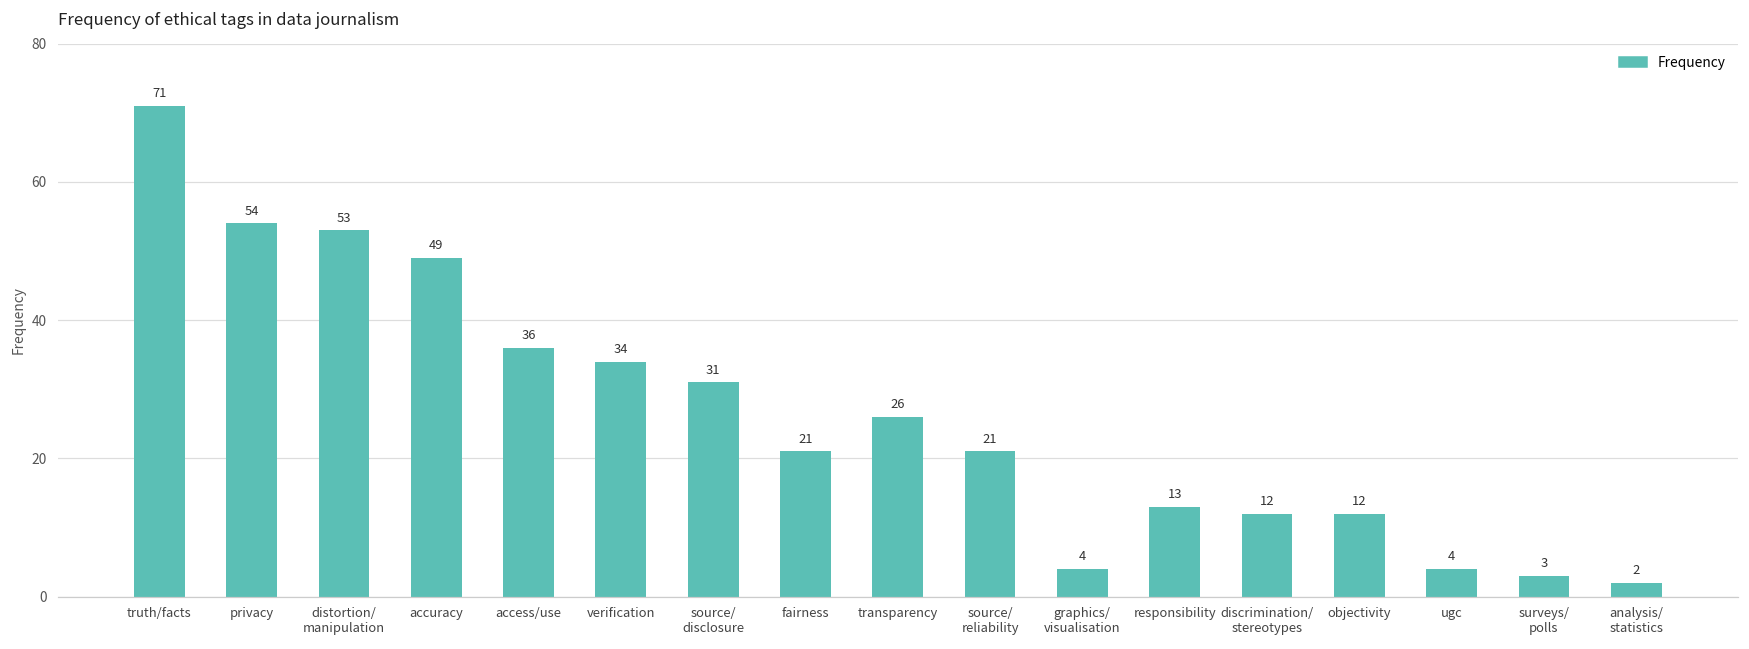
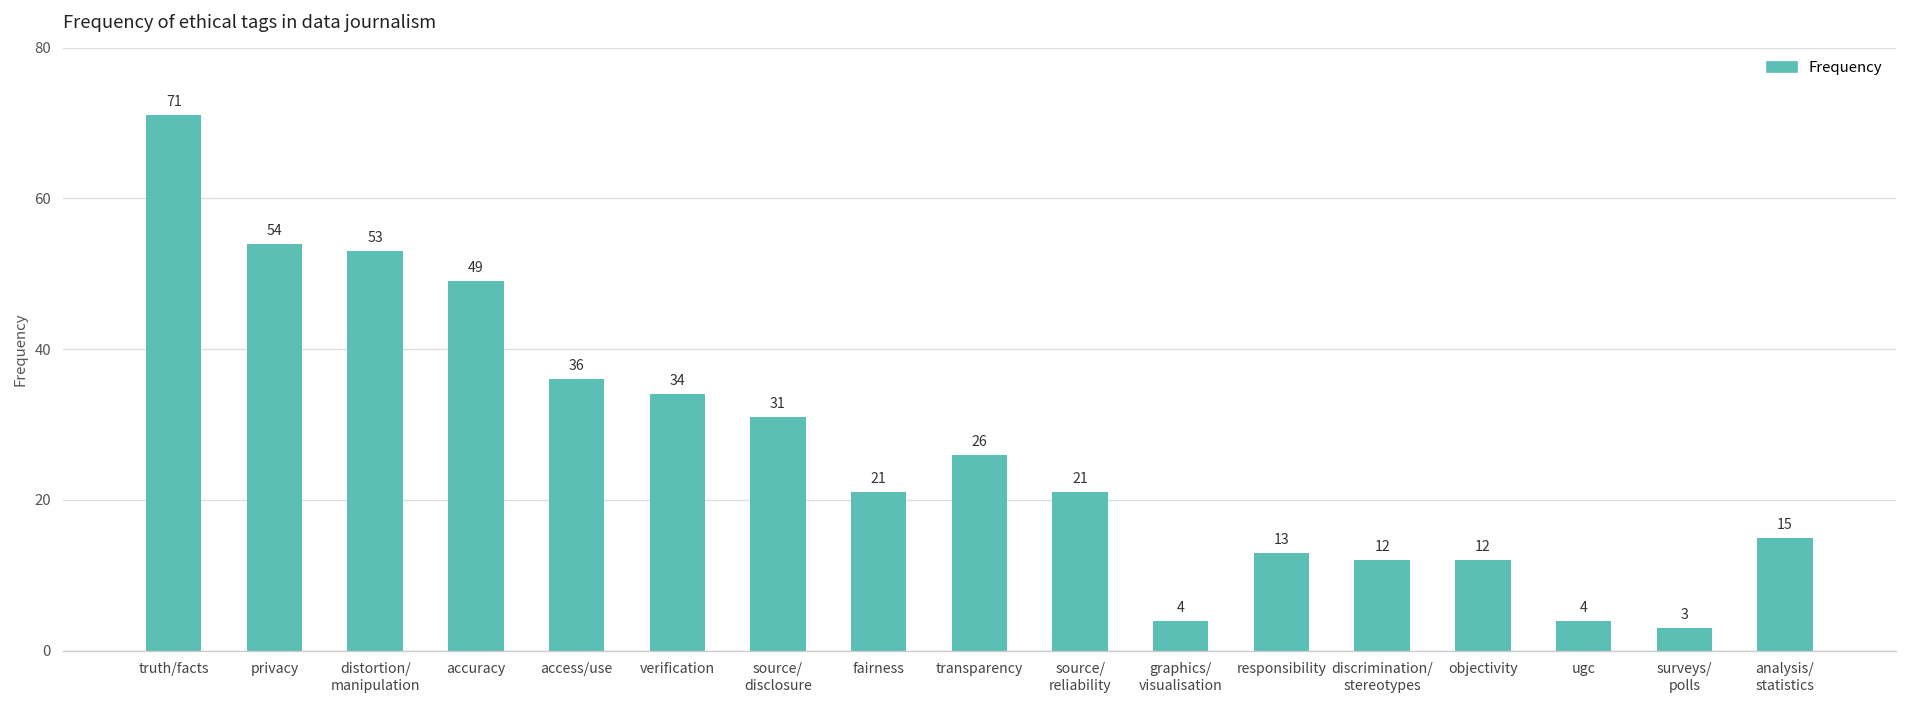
  {
    "truth/facts": 71,
    "privacy": 54,
    "distortion/ manipulation": 53,
    "accuracy": 49,
    "access/use": 36,
    "verification": 34,
    "source/ disclosure": 31,
    "fairness": 21,
    "transparency": 26,
    "source/ reliability": 21,
    "graphics/ visualisation": 4,
    "responsibility": 13,
    "discrimination/ stereotypes": 12,
    "objectivity": 12,
    "ugc": 4,
    "surveys/ polls": 3,
-   "analysis/ statistics": 2
+   "analysis/ statistics": 15
  }
